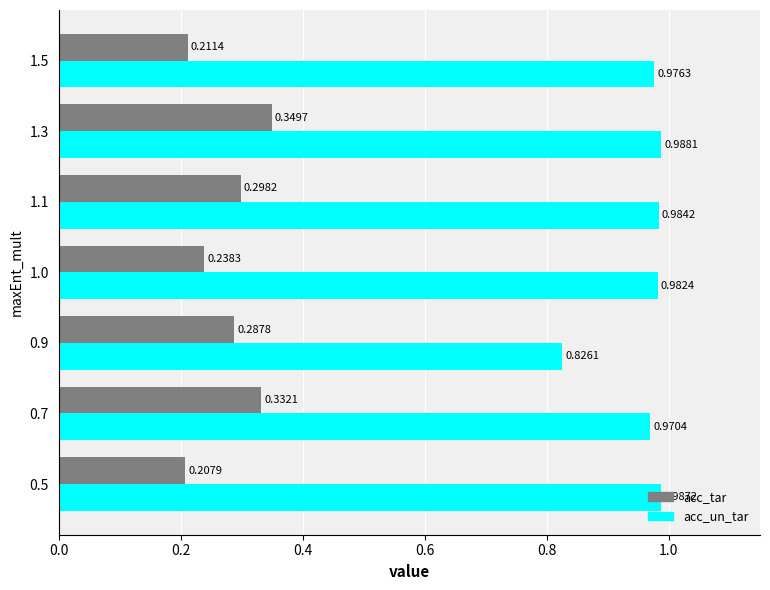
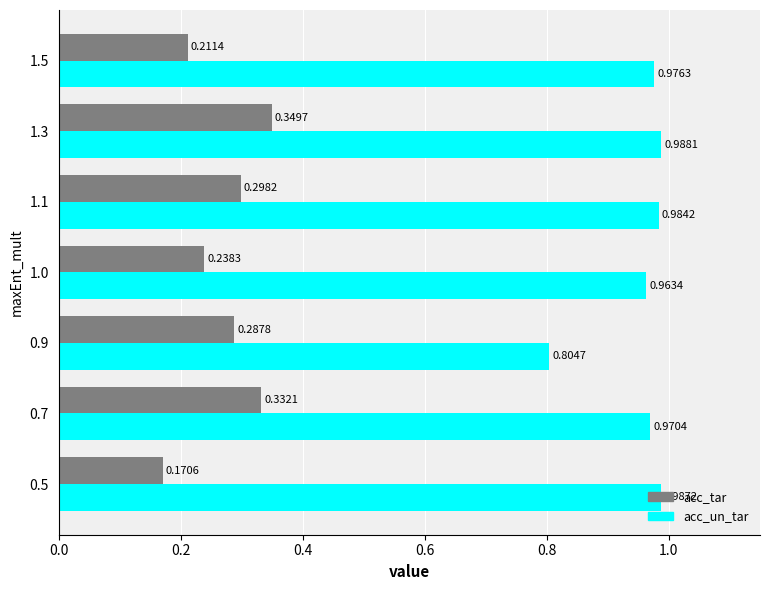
  {
    "acc_tar": {
      "1.5": 0.2114,
      "1.3": 0.3497,
      "1.1": 0.2982,
      "1.0": 0.2383,
      "0.9": 0.2878,
      "0.7": 0.3321,
-     "0.5": 0.2079
+     "0.5": 0.1706
    },
    "acc_un_tar": {
      "1.5": 0.9763,
      "1.3": 0.9881,
      "1.1": 0.9842,
-     "1.0": 0.9824,
-     "0.9": 0.8261,
+     "1.0": 0.9634,
+     "0.9": 0.8047,
      "0.7": 0.9704,
      "0.5": 0.9872
    }
  }
